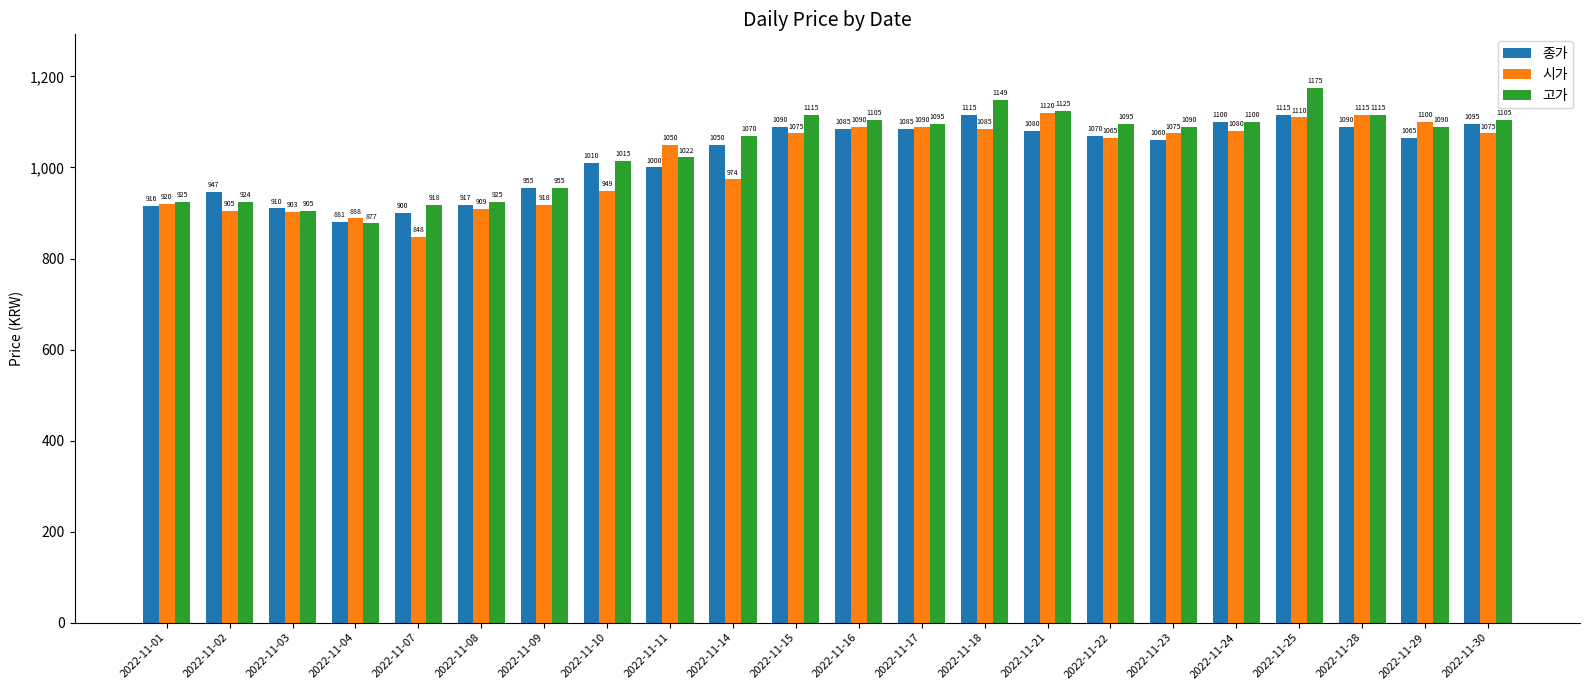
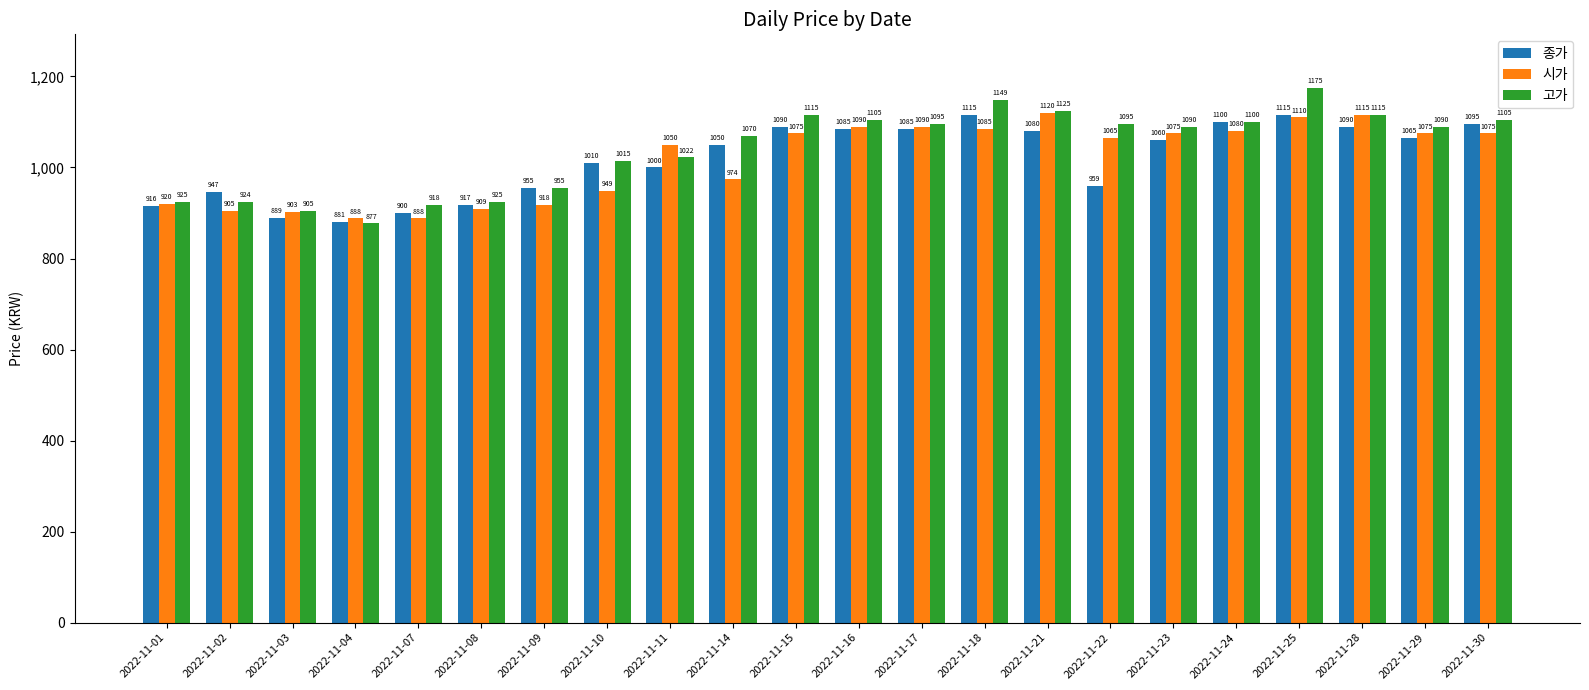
  {
    "종가": {
      "2022-11-01": 916,
      "2022-11-02": 947,
-     "2022-11-03": 910,
+     "2022-11-03": 889,
      "2022-11-04": 881,
      "2022-11-07": 900,
      "2022-11-08": 917,
      "2022-11-09": 955,
      "2022-11-10": 1010,
      "2022-11-11": 1000,
      "2022-11-14": 1050,
      "2022-11-15": 1090,
      "2022-11-16": 1085,
      "2022-11-17": 1085,
      "2022-11-18": 1115,
      "2022-11-21": 1080,
-     "2022-11-22": 1070,
+     "2022-11-22": 959,
      "2022-11-23": 1060,
      "2022-11-24": 1100,
      "2022-11-25": 1115,
      "2022-11-28": 1090,
      "2022-11-29": 1065,
      "2022-11-30": 1095
    },
    "시가": {
      "2022-11-01": 920,
      "2022-11-02": 905,
      "2022-11-03": 903,
      "2022-11-04": 888,
-     "2022-11-07": 848,
+     "2022-11-07": 888,
      "2022-11-08": 909,
      "2022-11-09": 918,
      "2022-11-10": 949,
      "2022-11-11": 1050,
      "2022-11-14": 974,
      "2022-11-15": 1075,
      "2022-11-16": 1090,
      "2022-11-17": 1090,
      "2022-11-18": 1085,
      "2022-11-21": 1120,
      "2022-11-22": 1065,
      "2022-11-23": 1075,
      "2022-11-24": 1080,
      "2022-11-25": 1110,
      "2022-11-28": 1115,
-     "2022-11-29": 1100,
+     "2022-11-29": 1075,
      "2022-11-30": 1075
    },
    "고가": {
      "2022-11-01": 925,
      "2022-11-02": 924,
      "2022-11-03": 905,
      "2022-11-04": 877,
      "2022-11-07": 918,
      "2022-11-08": 925,
      "2022-11-09": 955,
      "2022-11-10": 1015,
      "2022-11-11": 1022,
      "2022-11-14": 1070,
      "2022-11-15": 1115,
      "2022-11-16": 1105,
      "2022-11-17": 1095,
      "2022-11-18": 1149,
      "2022-11-21": 1125,
      "2022-11-22": 1095,
      "2022-11-23": 1090,
      "2022-11-24": 1100,
      "2022-11-25": 1175,
      "2022-11-28": 1115,
      "2022-11-29": 1090,
      "2022-11-30": 1105
    }
  }
